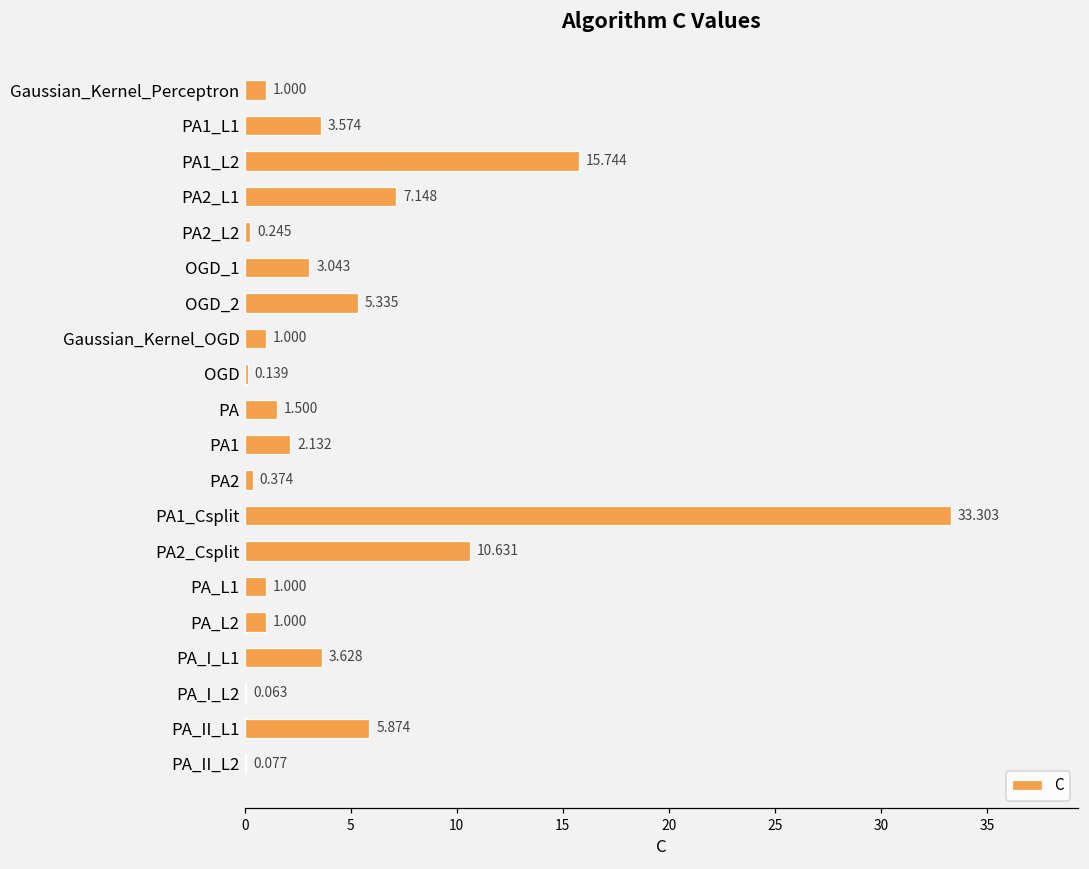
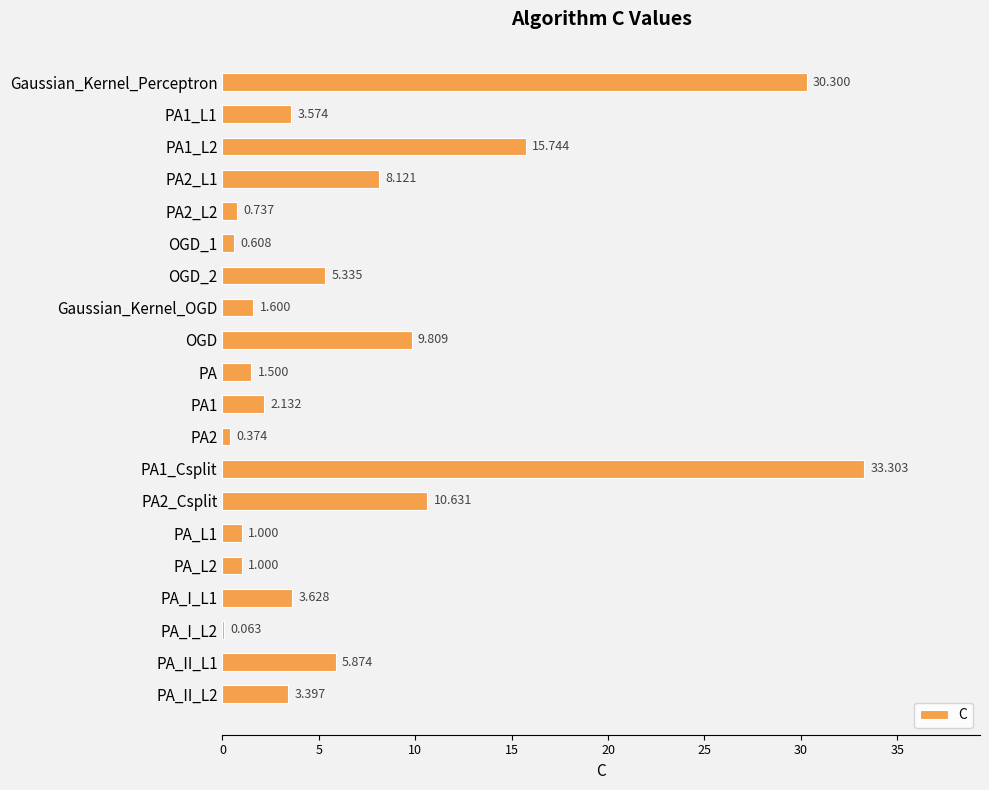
  {
-   "Gaussian_Kernel_Perceptron": 1.000,
+   "Gaussian_Kernel_Perceptron": 30.300,
    "PA1_L1": 3.574,
    "PA1_L2": 15.744,
-   "PA2_L1": 7.148,
-   "PA2_L2": 0.245,
-   "OGD_1": 3.043,
+   "PA2_L1": 8.121,
+   "PA2_L2": 0.737,
+   "OGD_1": 0.608,
    "OGD_2": 5.335,
-   "Gaussian_Kernel_OGD": 1.000,
-   "OGD": 0.139,
+   "Gaussian_Kernel_OGD": 1.600,
+   "OGD": 9.809,
    "PA": 1.500,
    "PA1": 2.132,
    "PA2": 0.374,
    "PA1_Csplit": 33.303,
    "PA2_Csplit": 10.631,
    "PA_L1": 1.000,
    "PA_L2": 1.000,
    "PA_I_L1": 3.628,
    "PA_I_L2": 0.063,
    "PA_II_L1": 5.874,
-   "PA_II_L2": 0.077
+   "PA_II_L2": 3.397
  }
